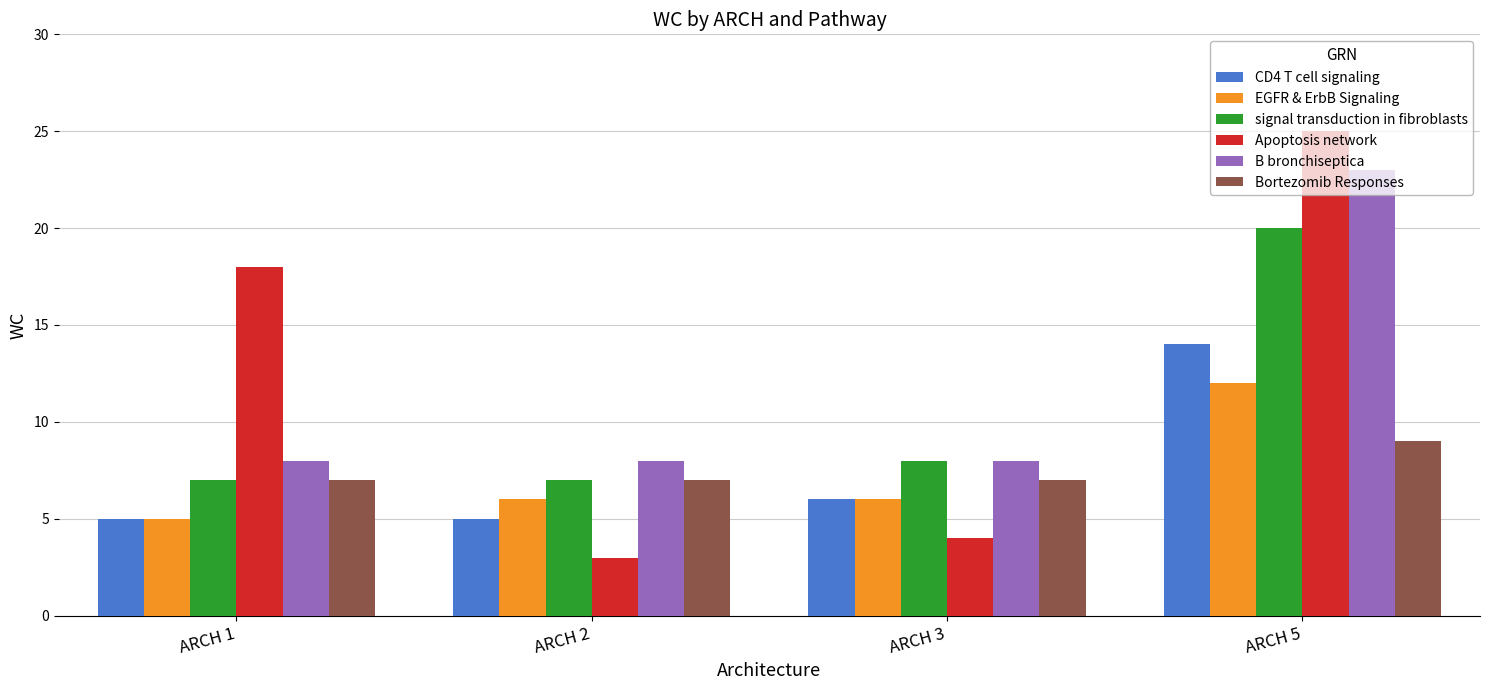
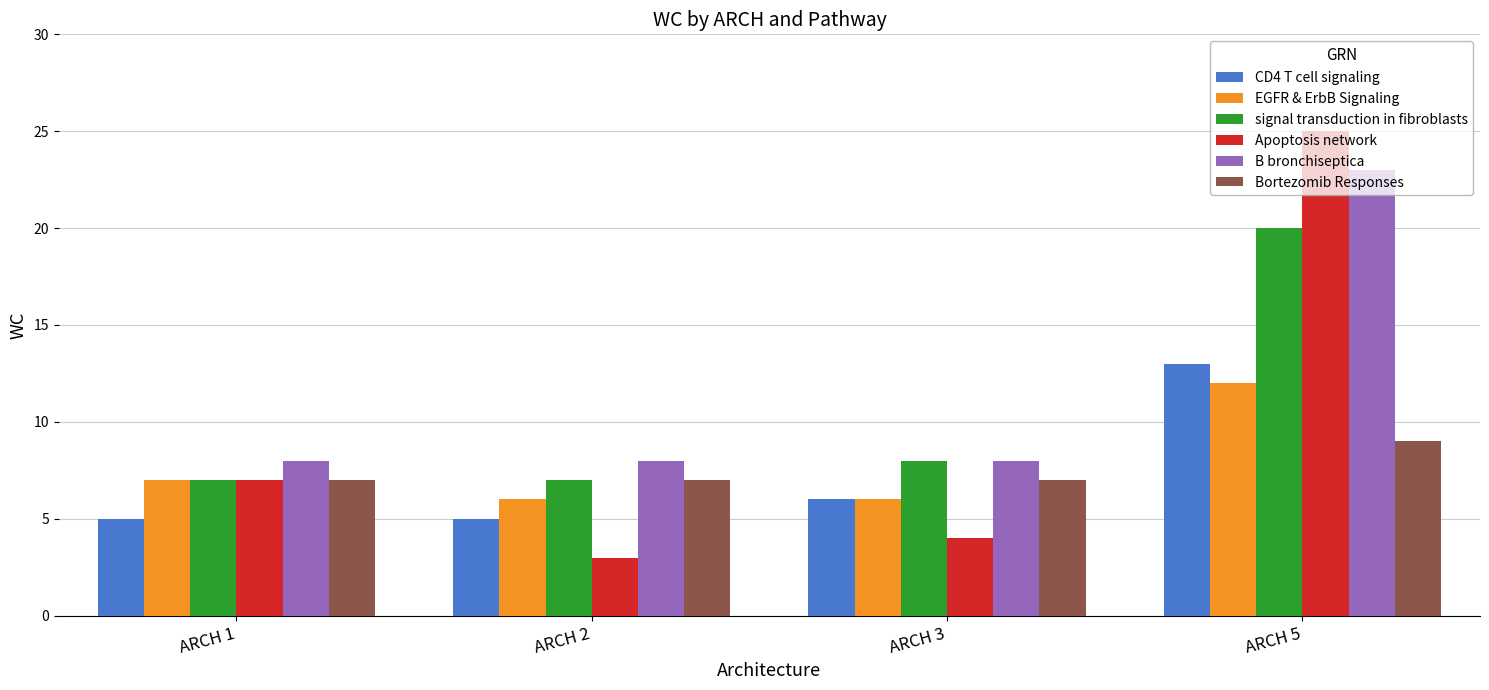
  {
    "CD4 T cell signaling": {
      "ARCH 1": 5,
      "ARCH 2": 5,
      "ARCH 3": 6,
-     "ARCH 5": 14
+     "ARCH 5": 13
    },
    "EGFR & ErbB Signaling": {
-     "ARCH 1": 5,
+     "ARCH 1": 7,
      "ARCH 2": 6,
      "ARCH 3": 6,
      "ARCH 5": 12
    },
    "signal transduction in fibroblasts": {
      "ARCH 1": 7,
      "ARCH 2": 7,
      "ARCH 3": 8,
      "ARCH 5": 20
    },
    "Apoptosis network": {
-     "ARCH 1": 18,
+     "ARCH 1": 7,
      "ARCH 2": 3,
      "ARCH 3": 4
    },
    "B bronchiseptica": {
      "ARCH 1": 8,
      "ARCH 2": 8,
      "ARCH 3": 8
    },
    "Bortezomib Responses": {
      "ARCH 1": 7,
      "ARCH 2": 7,
      "ARCH 3": 7,
      "ARCH 5": 9
    }
  }
